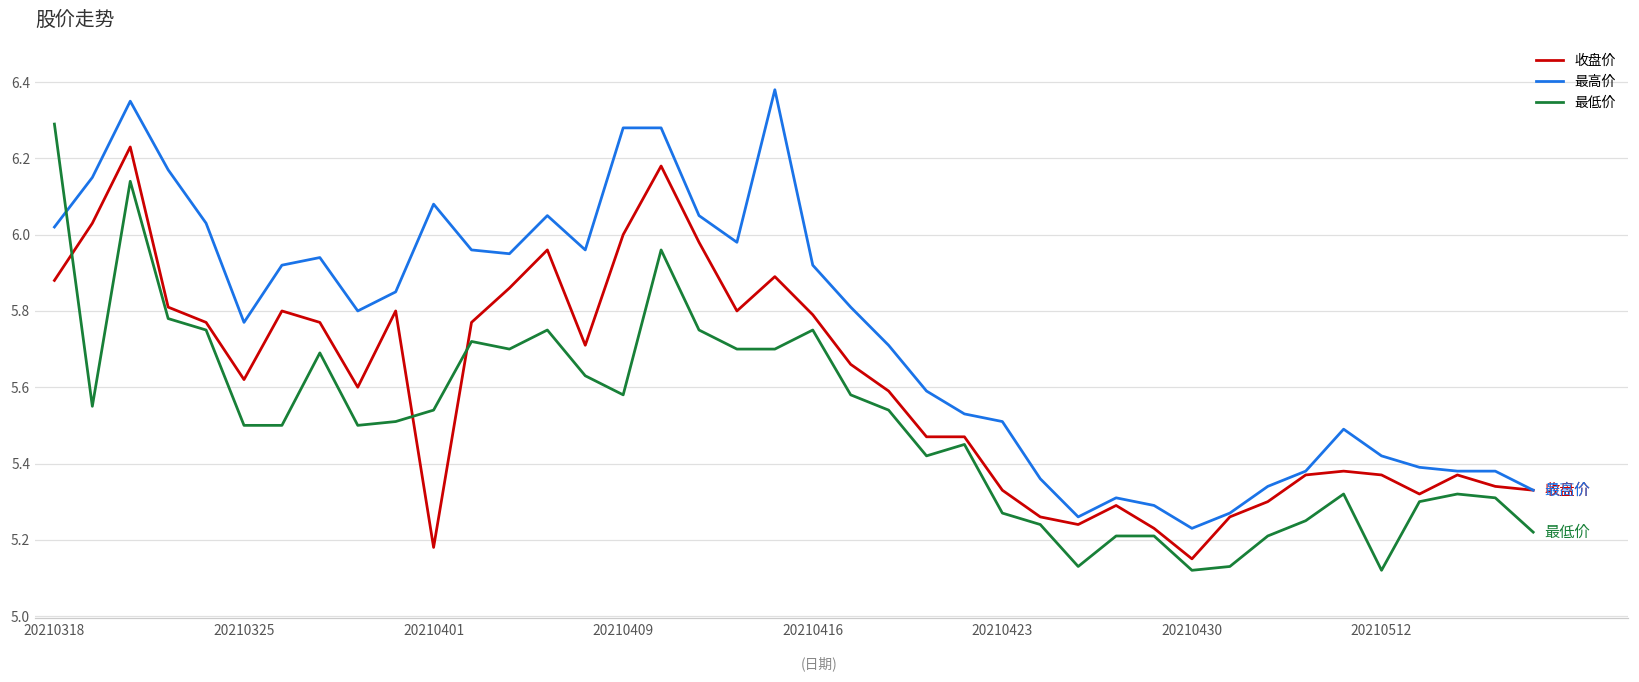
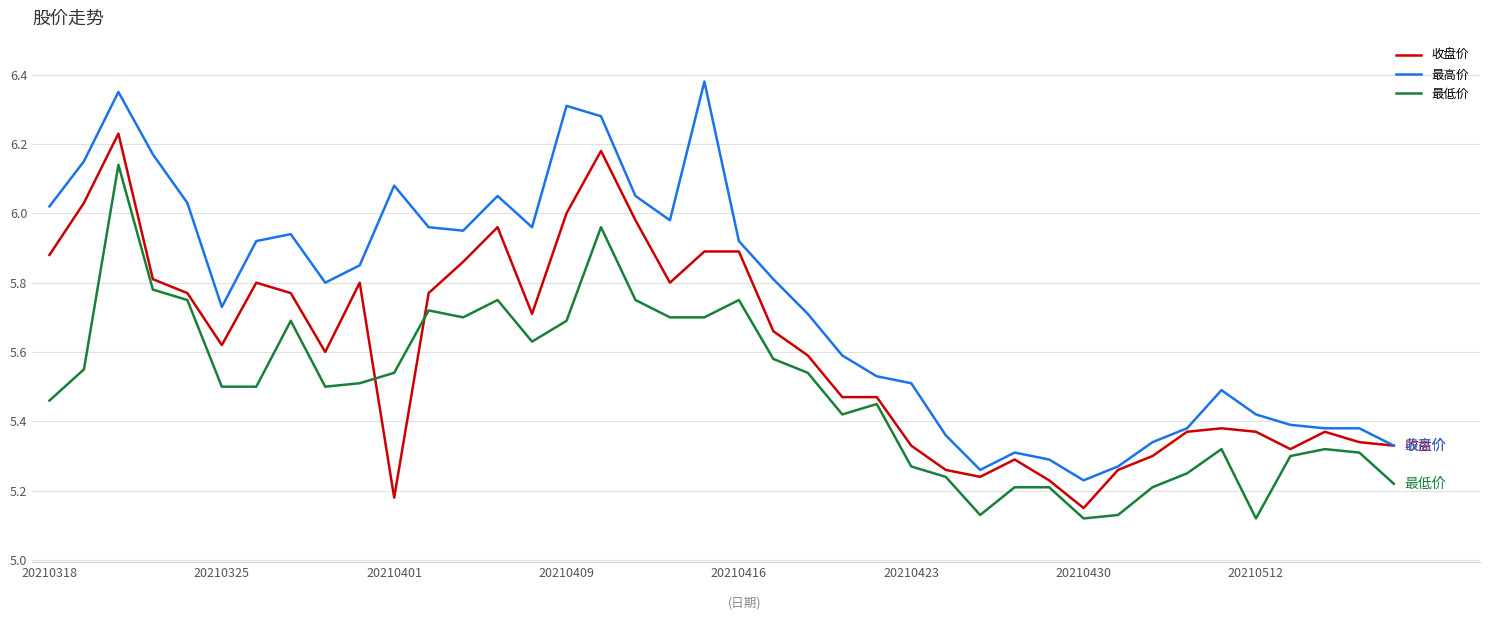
  {
    "收盘价": {
      "20210318": 5.88,
      "20210325": 5.62,
      "20210401": 5.18,
      "20210409": 6.00,
-     "20210416": 5.79,
+     "20210416": 5.89,
      "20210423": 5.33,
      "20210430": 5.15,
      "20210512": 5.37
    },
    "最高价": {
      "20210318": 6.02,
-     "20210325": 5.77,
+     "20210325": 5.73,
      "20210401": 6.08,
-     "20210409": 6.28,
+     "20210409": 6.31,
      "20210416": 5.92,
      "20210423": 5.51,
      "20210430": 5.23,
      "20210512": 5.42
    },
    "最低价": {
-     "20210318": 6.29,
+     "20210318": 5.46,
      "20210325": 5.50,
      "20210401": 5.54,
-     "20210409": 5.58,
+     "20210409": 5.69,
      "20210416": 5.75,
      "20210423": 5.27,
      "20210430": 5.12,
      "20210512": 5.12
    }
  }
